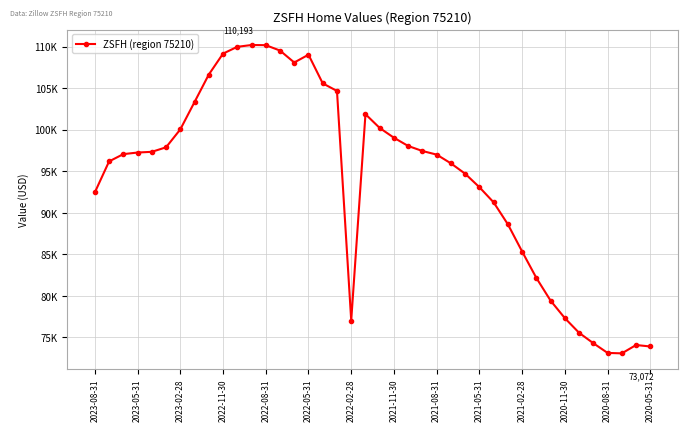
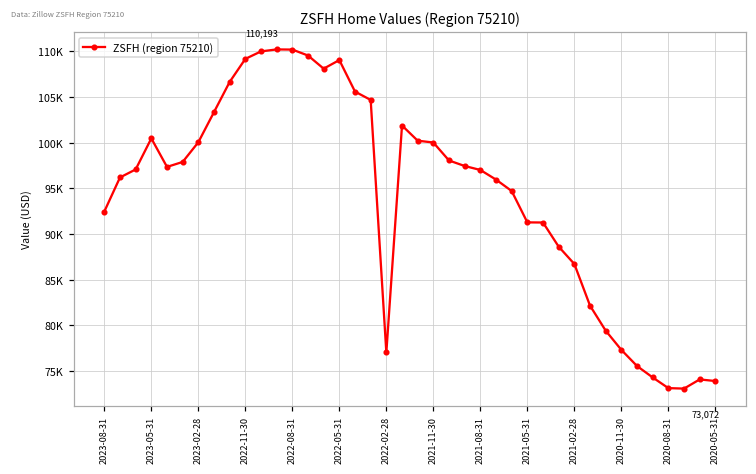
  {
    "2023-08-31": 92000,
-   "2023-05-31": 97000,
+   "2023-05-31": 100000,
    "2023-02-28": 100000,
    "2022-11-30": 109000,
    "2022-08-31": 110000,
    "2022-05-31": 109000,
    "2022-02-28": 77000,
-   "2021-11-30": 99000,
+   "2021-11-30": 100000,
    "2021-08-31": 97000,
-   "2021-05-31": 93000,
-   "2021-02-28": 85000,
+   "2021-05-31": 91000,
+   "2021-02-28": 87000,
    "2020-11-30": 77000,
    "2020-08-31": 73000,
    "2020-05-31": 74000
  }
